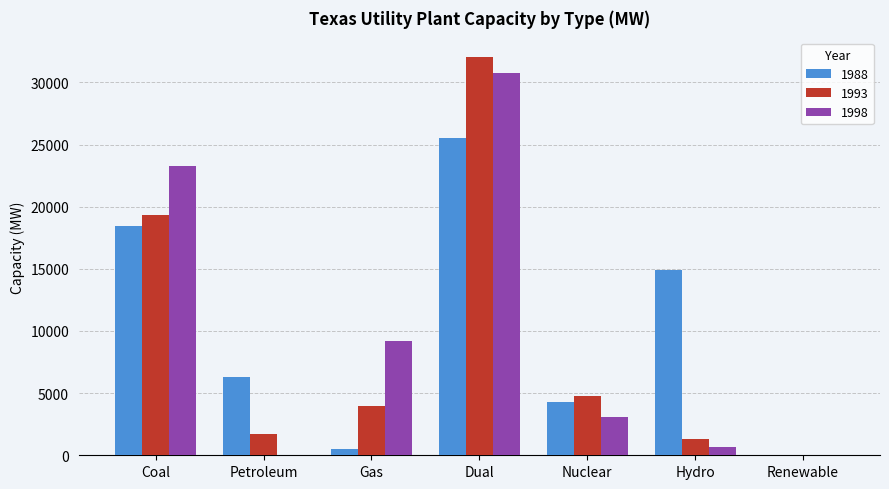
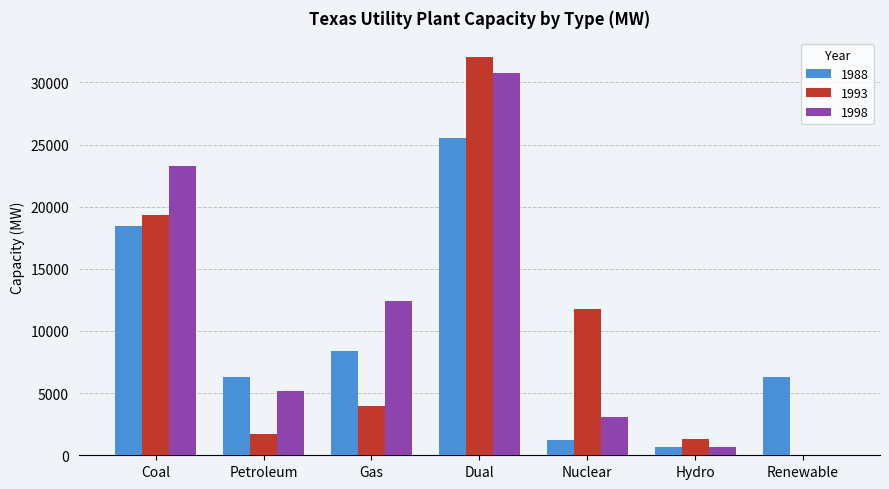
  {
    "1988": {
      "Coal": 18400,
      "Petroleum": 6300,
-     "Gas": 500,
+     "Gas": 8400,
      "Dual": 25500,
-     "Nuclear": 4300,
-     "Hydro": 14900,
-     "Renewable": 0
+     "Nuclear": 1300,
+     "Hydro": 600,
+     "Renewable": 6300
    },
    "1993": {
      "Coal": 19300,
      "Petroleum": 1700,
      "Gas": 4000,
      "Dual": 32000,
-     "Nuclear": 4800,
+     "Nuclear": 11700,
      "Hydro": 1300,
      "Renewable": 0
    },
    "1998": {
      "Coal": 23300,
-     "Petroleum": 0,
-     "Gas": 9200,
+     "Petroleum": 5200,
+     "Gas": 12500,
      "Dual": 30700,
      "Nuclear": 3100,
      "Hydro": 700
    }
  }
